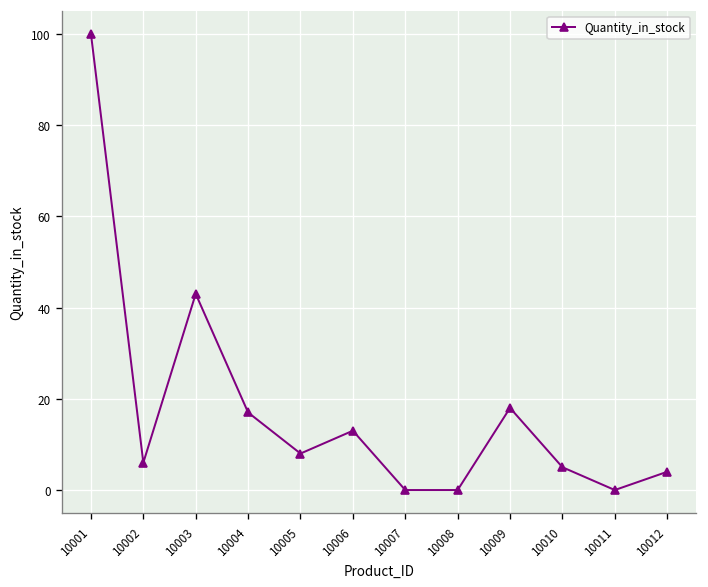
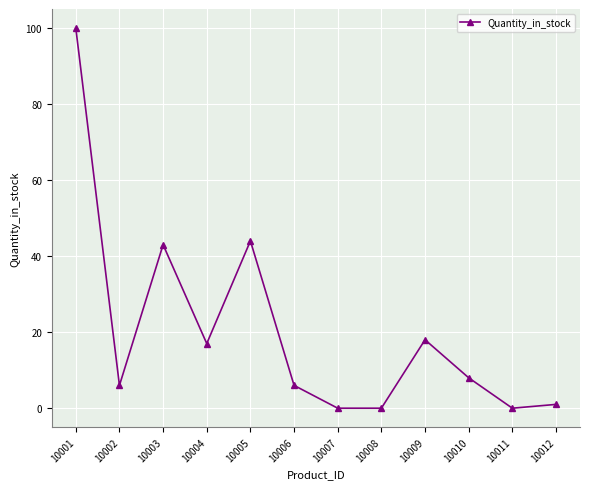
  {
    "10001": 100,
    "10002": 6,
    "10003": 43,
    "10004": 17,
-   "10005": 8,
-   "10006": 13,
+   "10005": 44,
+   "10006": 6,
    "10007": 0,
    "10008": 0,
    "10009": 18,
-   "10010": 5,
+   "10010": 8,
    "10011": 0,
-   "10012": 4
+   "10012": 1
  }
